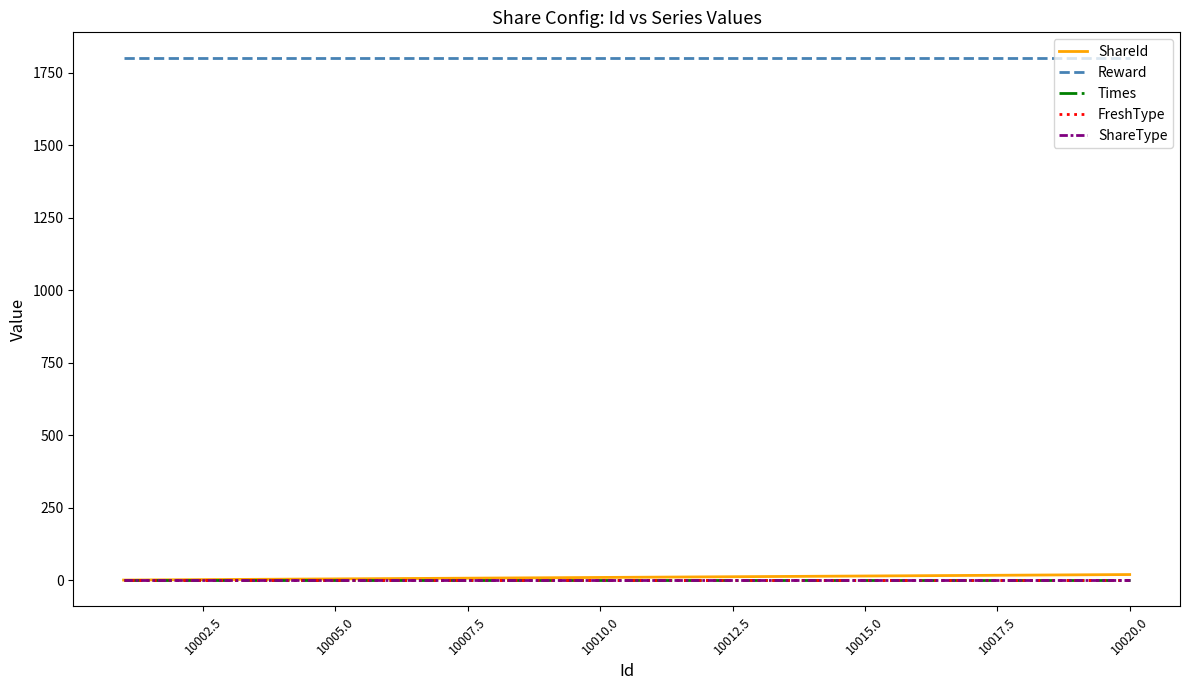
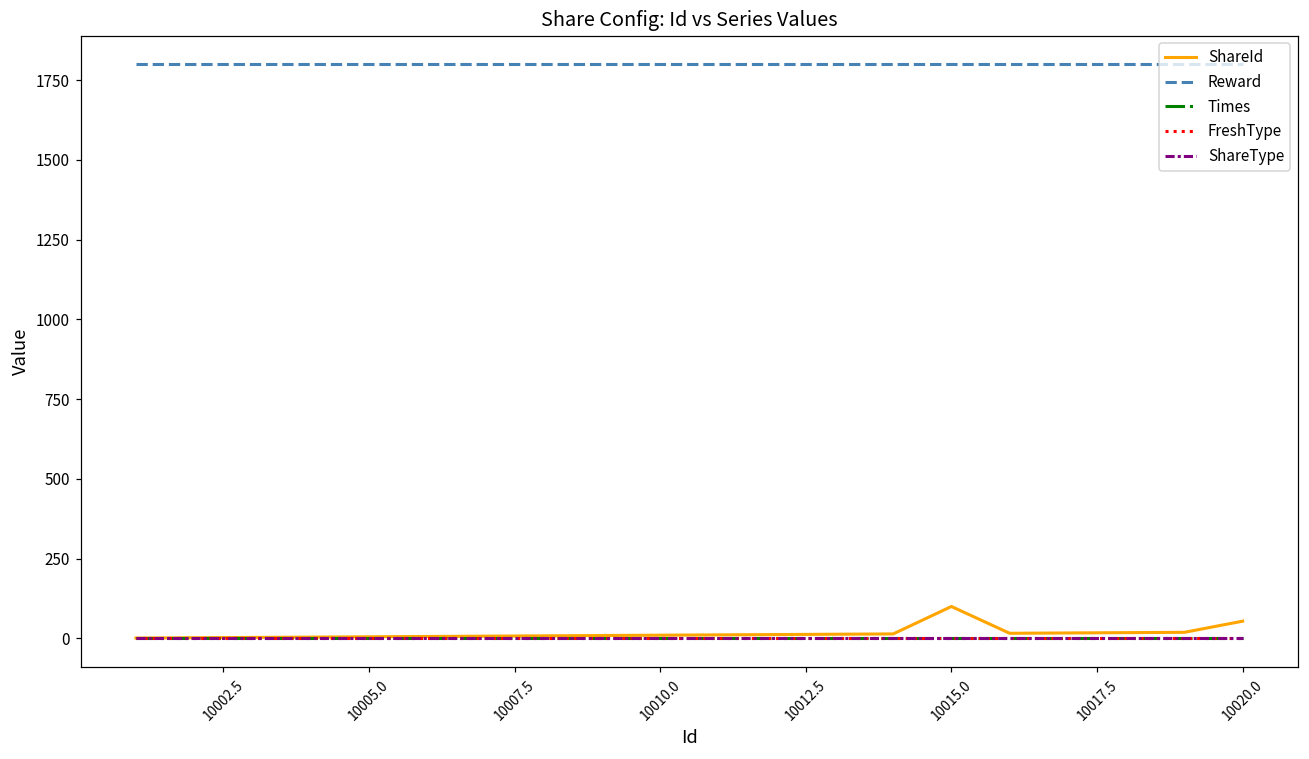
  {
    "ShareId": {
      "10010.0": 10,
-     "10015.0": 20,
-     "10020.0": 20
+     "10015.0": 100,
+     "10020.0": 50
    },
    "Reward": {
      "10005.0": 1800,
      "10010.0": 1800,
      "10015.0": 1800
    },
    "ShareType": {
      "10010.0": 0,
      "10015.0": 0,
      "10020.0": 0
    }
  }
